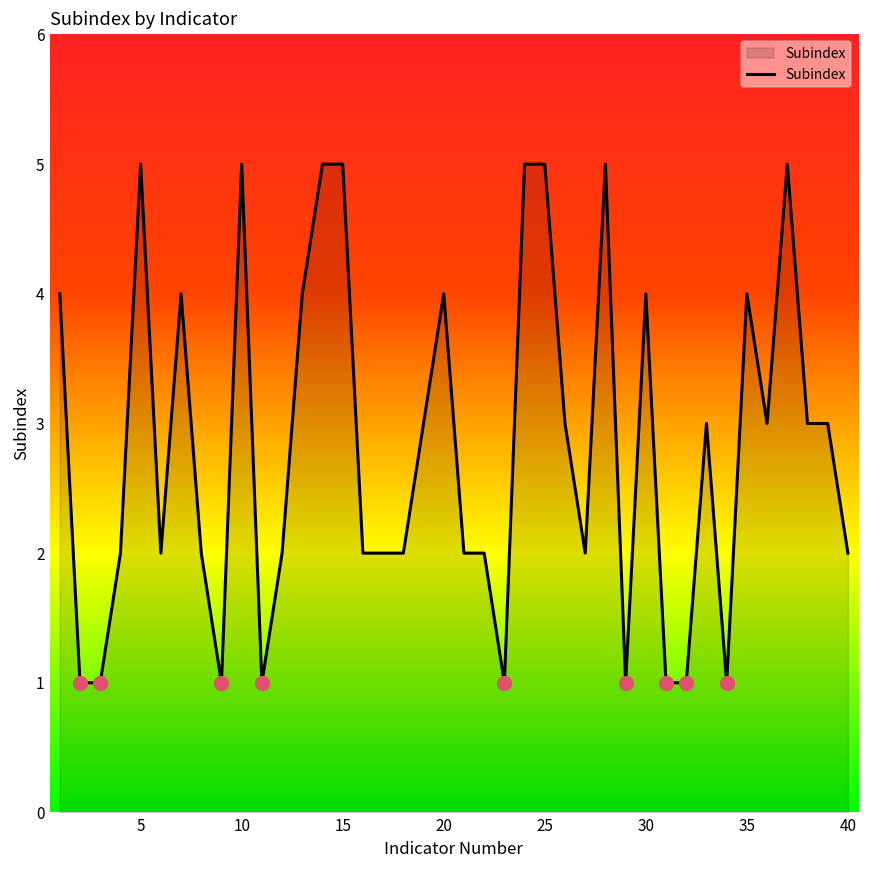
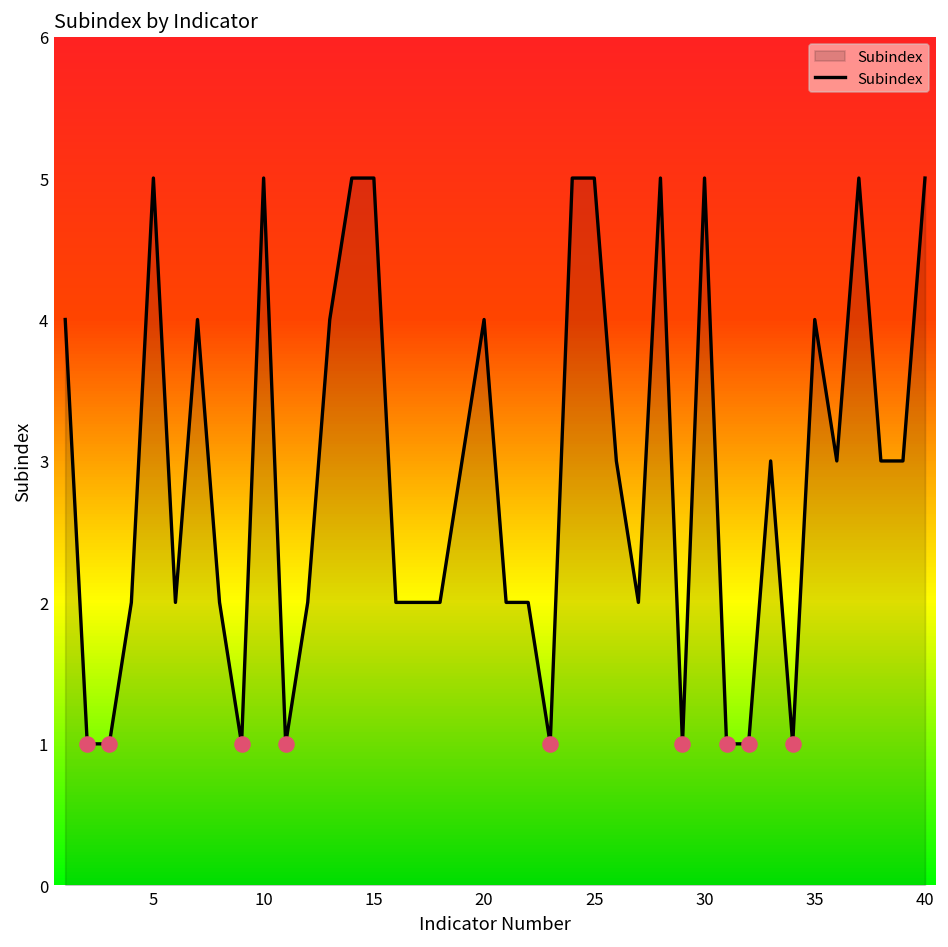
  {
    "Subindex": {
      "5": 5,
      "10": 5,
      "15": 5,
      "20": 4,
      "25": 5,
-     "30": 4,
+     "30": 5,
      "35": 4,
-     "40": 2
+     "40": 5
    }
  }
